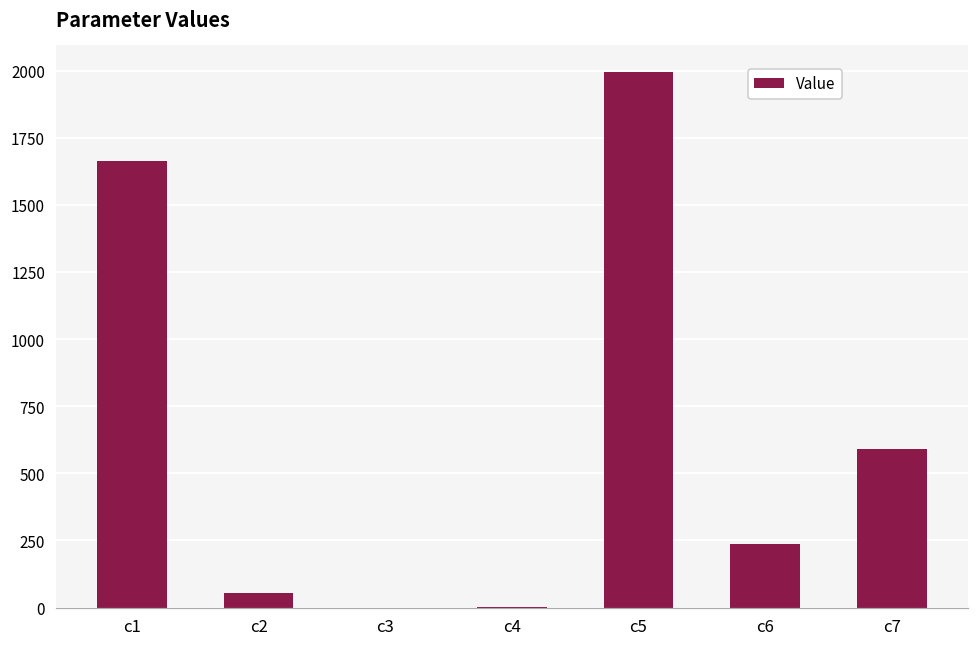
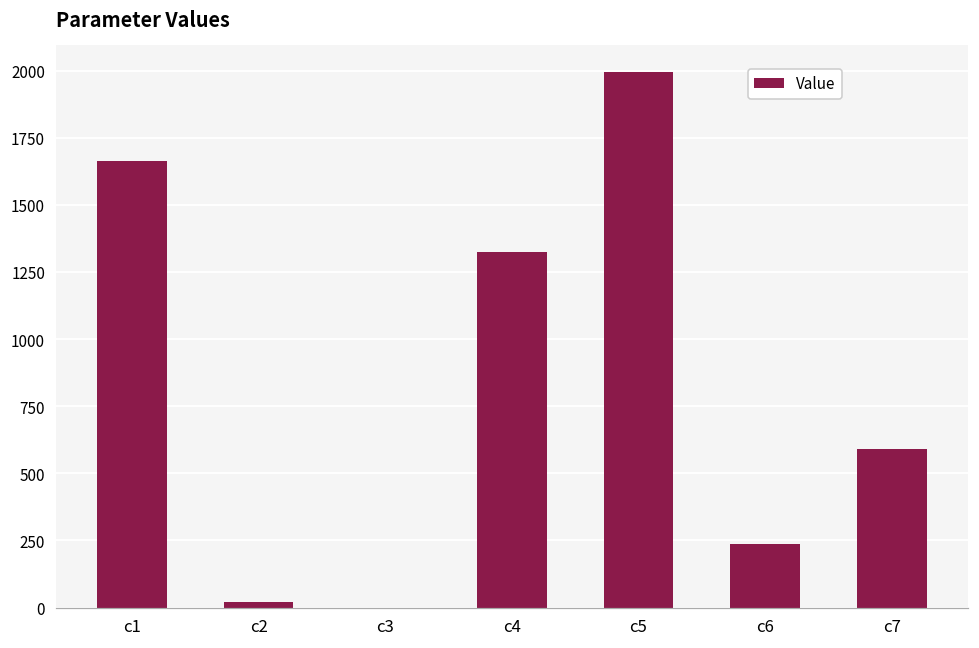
  {
    "c1": 1660,
-   "c2": 60,
-   "c4": 0,
+   "c2": 20,
+   "c4": 1320,
    "c5": 2000,
    "c6": 240,
    "c7": 590
  }
